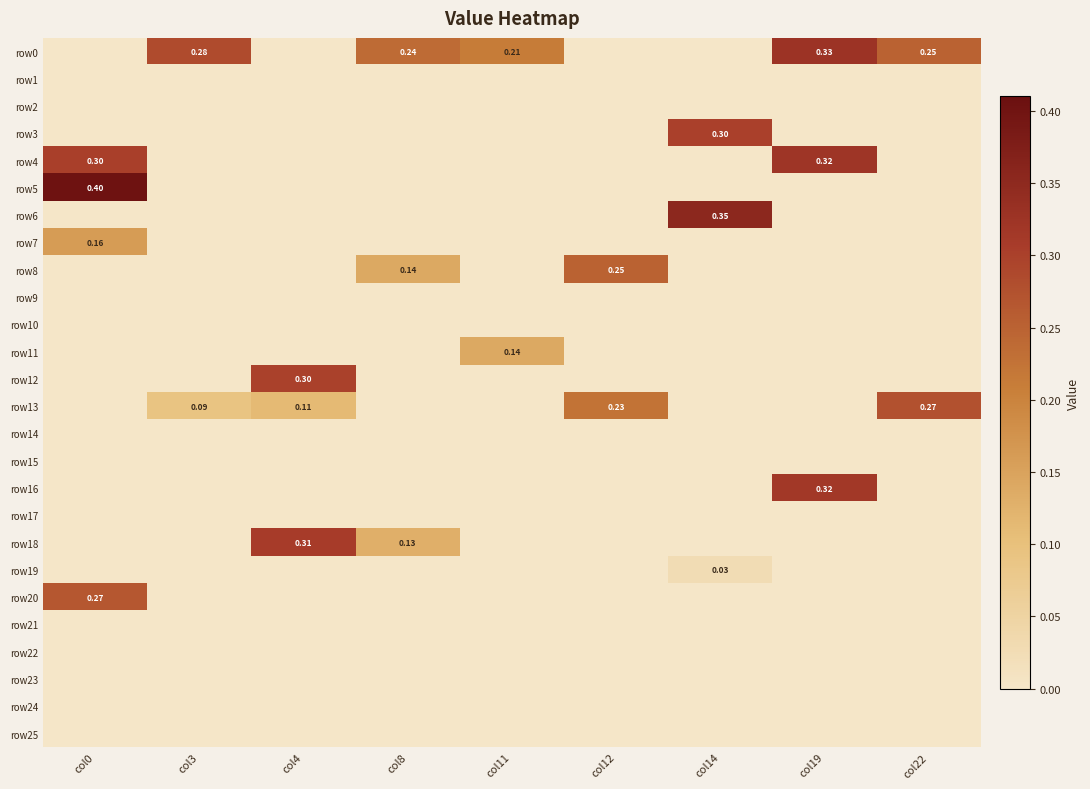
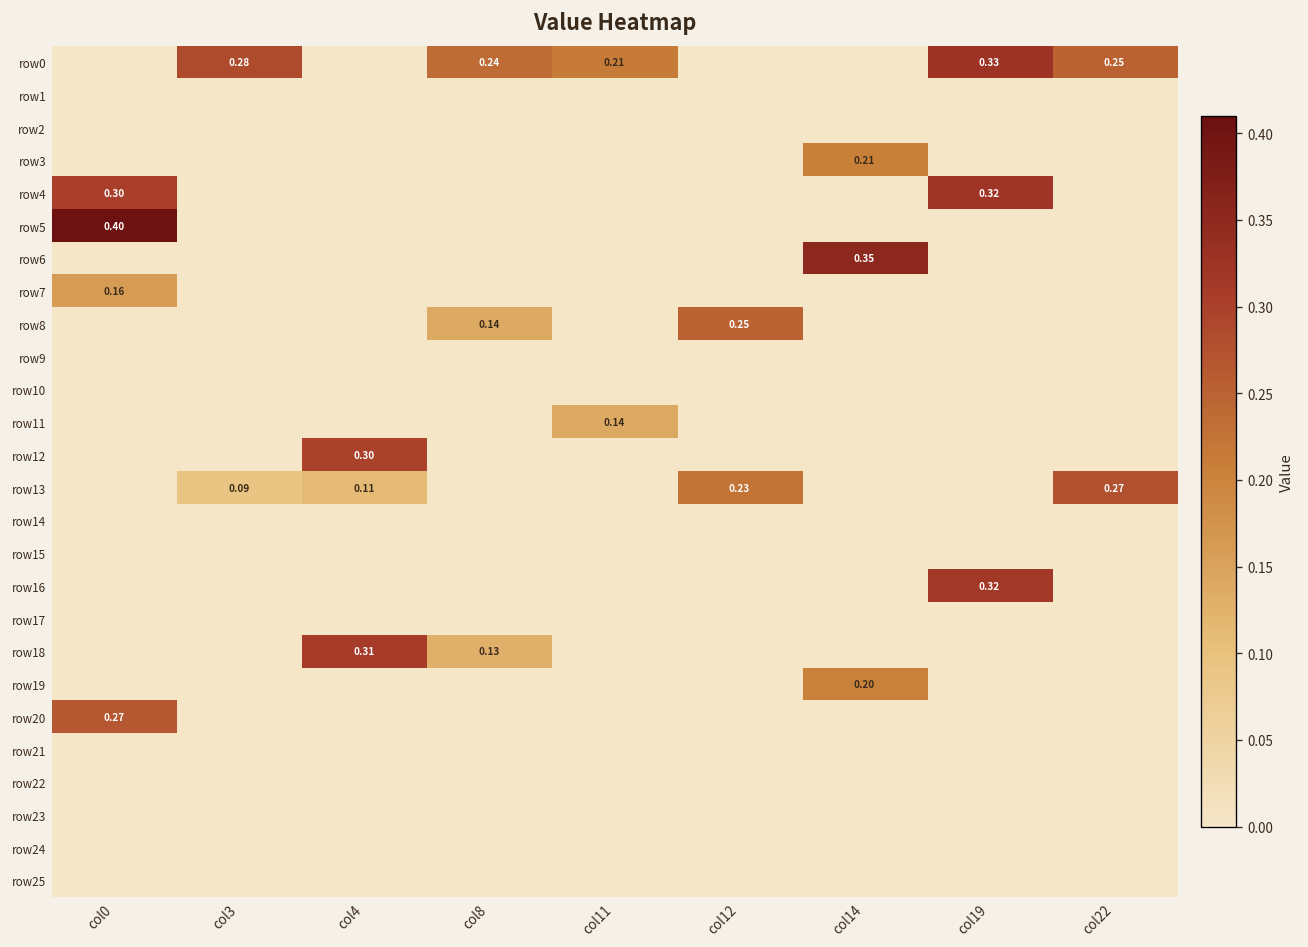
  {
    "row0": {
      "col3": 0.28,
      "col8": 0.24,
      "col11": 0.21,
      "col19": 0.33,
      "col22": 0.25
    },
    "row3": {
-     "col14": 0.30
+     "col14": 0.21
    },
    "row4": {
      "col0": 0.30,
      "col19": 0.32
    },
    "row5": {
      "col0": 0.40
    },
    "row6": {
      "col14": 0.35
    },
    "row7": {
      "col0": 0.16
    },
    "row8": {
      "col8": 0.14,
      "col12": 0.25
    },
    "row11": {
      "col11": 0.14
    },
    "row12": {
      "col4": 0.30
    },
    "row13": {
      "col3": 0.09,
      "col4": 0.11,
      "col12": 0.23,
      "col22": 0.27
    },
    "row16": {
      "col19": 0.32
    },
    "row18": {
      "col4": 0.31,
      "col8": 0.13
    },
    "row19": {
-     "col14": 0.03
+     "col14": 0.20
    },
    "row20": {
      "col0": 0.27
    }
  }
